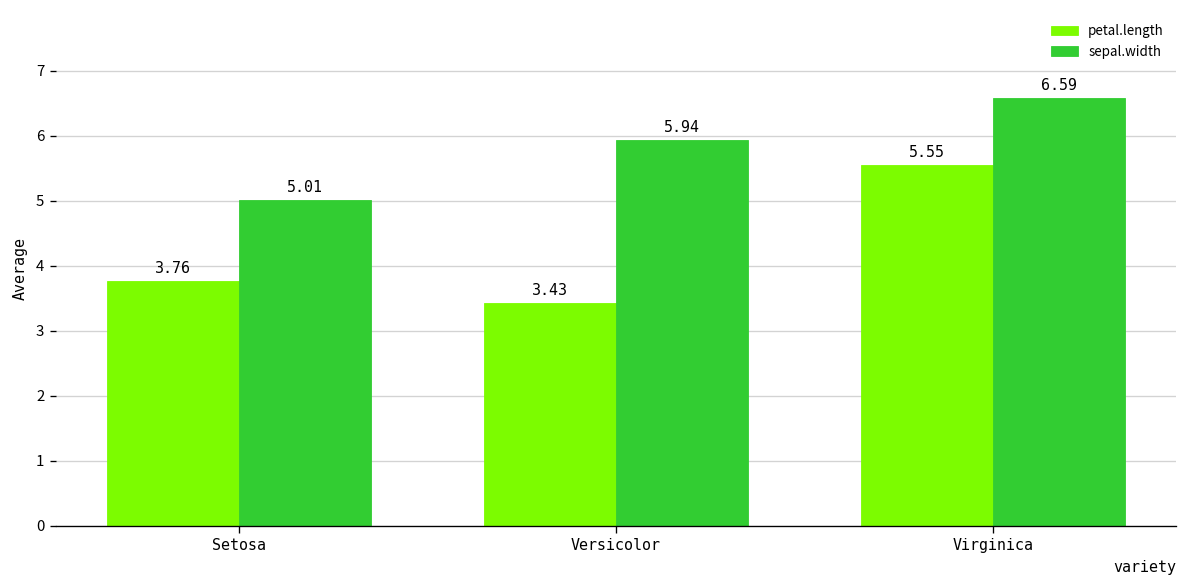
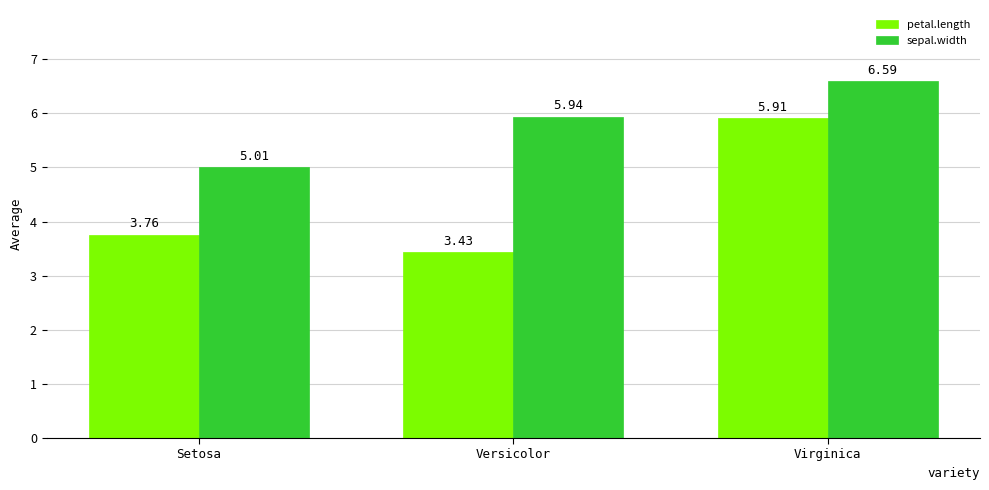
  {
    "petal.length": {
      "Setosa": 3.76,
      "Versicolor": 3.43,
-     "Virginica": 5.55
+     "Virginica": 5.91
    },
    "sepal.width": {
      "Setosa": 5.01,
      "Versicolor": 5.94,
      "Virginica": 6.59
    }
  }
